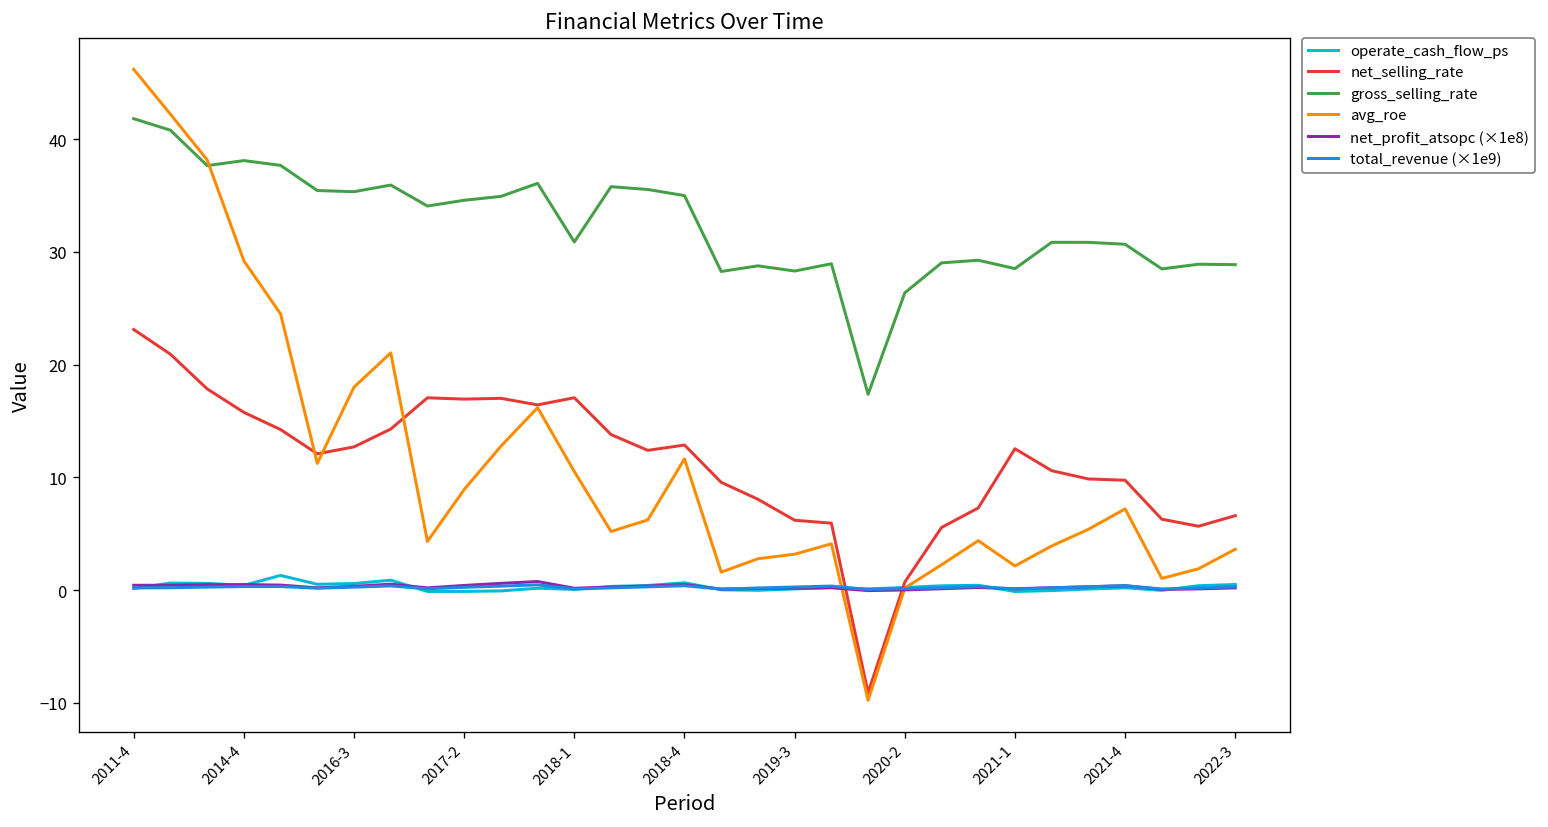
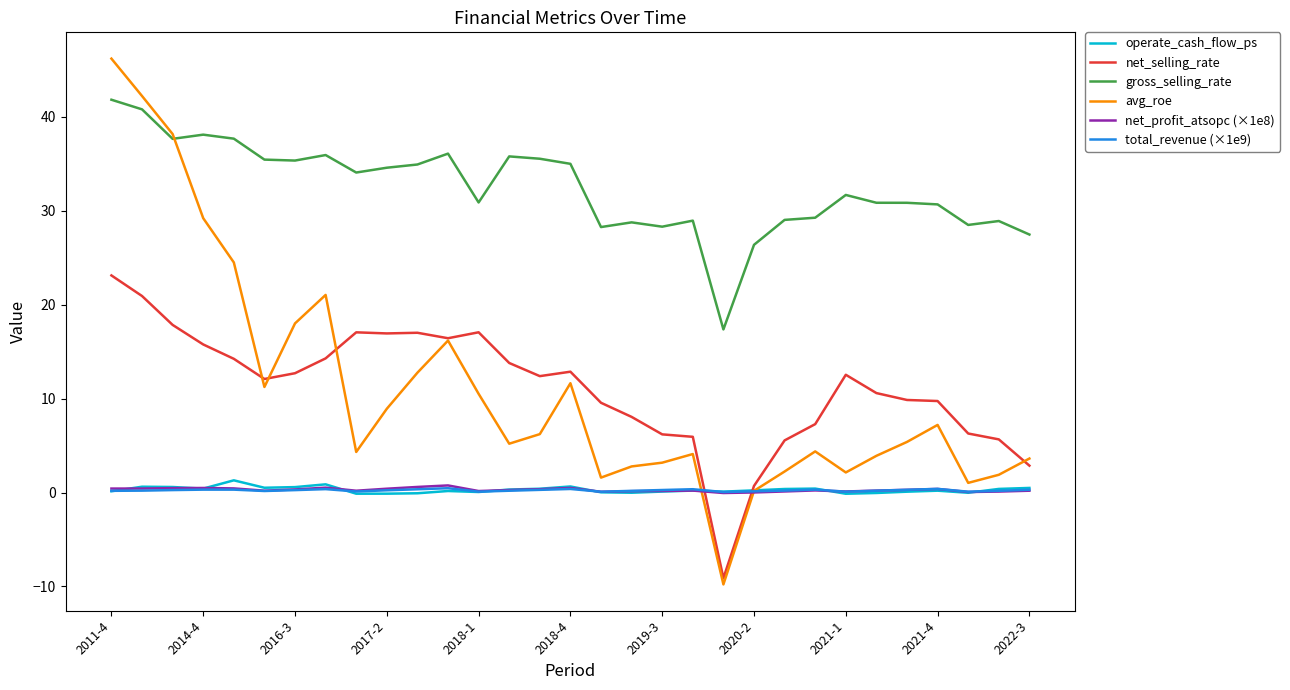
  {
    "operate_cash_flow_ps": {
      "2017-2": 0
    },
    "net_selling_rate": {
      "2011-4": 23,
      "2014-4": 16,
      "2016-3": 13,
      "2017-2": 17,
      "2018-1": 17,
      "2018-4": 13,
      "2019-3": 6,
      "2020-2": 1,
      "2021-1": 13,
      "2021-4": 10,
-     "2022-3": 7
+     "2022-3": 3
    },
    "gross_selling_rate": {
      "2011-4": 42,
      "2014-4": 38,
      "2016-3": 35,
      "2017-2": 35,
      "2018-1": 31,
      "2018-4": 35,
      "2019-3": 28,
      "2020-2": 26,
-     "2021-1": 29,
+     "2021-1": 32,
      "2021-4": 31,
-     "2022-3": 29
+     "2022-3": 27
    },
    "avg_roe": {
      "2011-4": 46,
      "2014-4": 29,
      "2016-3": 18,
      "2017-2": 9,
      "2018-1": 11,
      "2018-4": 12,
      "2019-3": 3,
      "2021-1": 2,
      "2021-4": 7,
      "2022-3": 4
    }
  }
